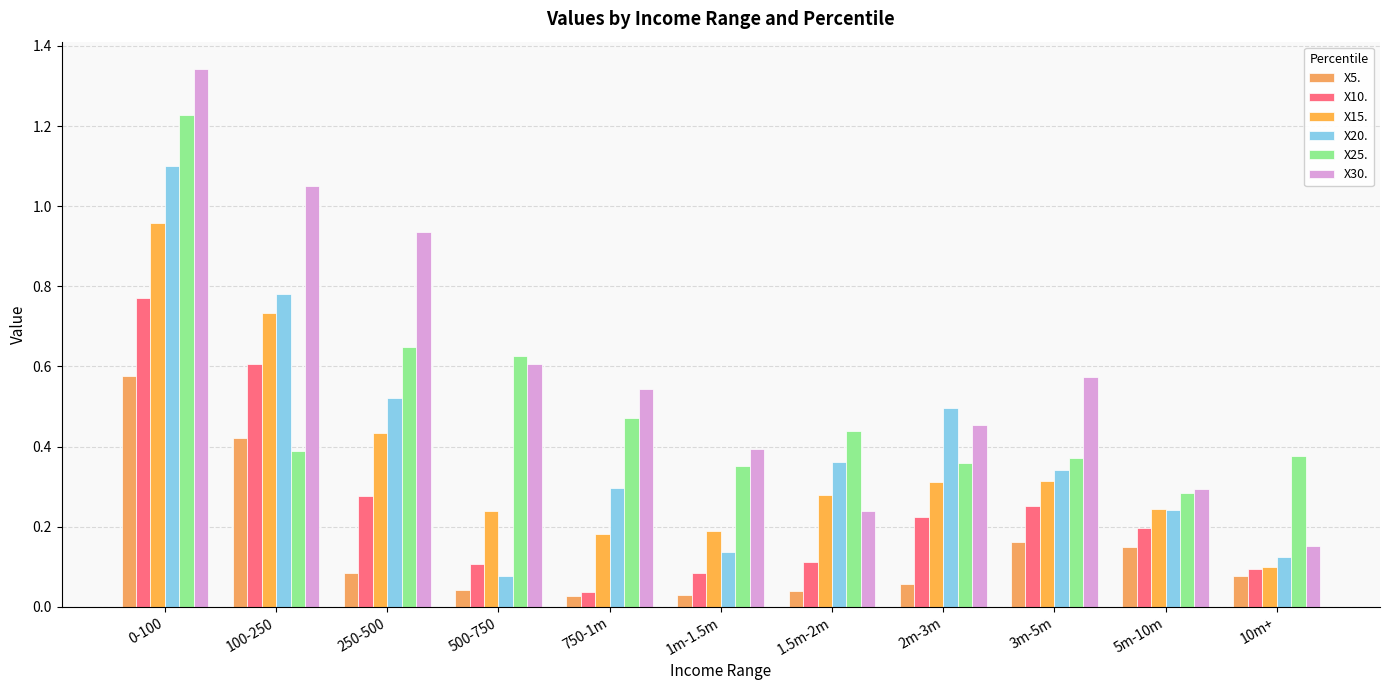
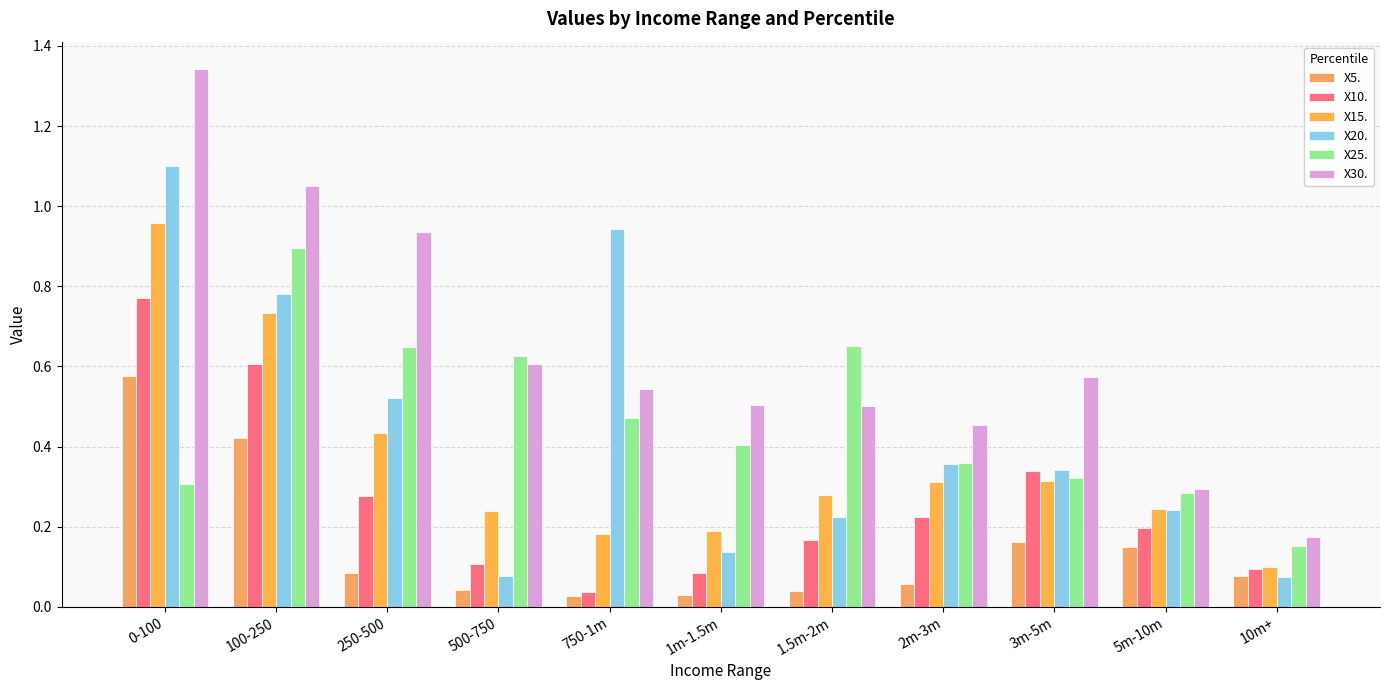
  {
    "X10.": {
      "0-100": 0.77,
      "100-250": 0.61,
      "250-500": 0.28,
      "500-750": 0.11,
      "750-1m": 0.04,
      "1m-1.5m": 0.08,
-     "1.5m-2m": 0.11,
+     "1.5m-2m": 0.17,
      "2m-3m": 0.22,
-     "3m-5m": 0.25,
+     "3m-5m": 0.34,
      "5m-10m": 0.20,
      "10m+": 0.09
    },
    "X20.": {
      "0-100": 1.10,
      "100-250": 0.78,
      "250-500": 0.52,
      "500-750": 0.08,
-     "750-1m": 0.30,
+     "750-1m": 0.94,
      "1m-1.5m": 0.14,
-     "1.5m-2m": 0.36,
-     "2m-3m": 0.50,
+     "1.5m-2m": 0.23,
+     "2m-3m": 0.36,
      "3m-5m": 0.34,
      "5m-10m": 0.24,
-     "10m+": 0.13
+     "10m+": 0.07
    },
    "X25.": {
-     "0-100": 1.23,
-     "100-250": 0.39,
+     "0-100": 0.31,
+     "100-250": 0.90,
      "250-500": 0.65,
      "500-750": 0.63,
      "750-1m": 0.47,
-     "1m-1.5m": 0.35,
-     "1.5m-2m": 0.44,
+     "1m-1.5m": 0.40,
+     "1.5m-2m": 0.65,
      "2m-3m": 0.36,
-     "3m-5m": 0.37,
+     "3m-5m": 0.32,
      "5m-10m": 0.29,
-     "10m+": 0.38
+     "10m+": 0.15
    },
    "X30.": {
      "0-100": 1.34,
      "100-250": 1.05,
      "250-500": 0.93,
      "500-750": 0.61,
      "750-1m": 0.54,
-     "1m-1.5m": 0.39,
-     "1.5m-2m": 0.24,
+     "1m-1.5m": 0.50,
+     "1.5m-2m": 0.50,
      "2m-3m": 0.45,
      "3m-5m": 0.57,
      "5m-10m": 0.30,
-     "10m+": 0.15
+     "10m+": 0.18
    }
  }
